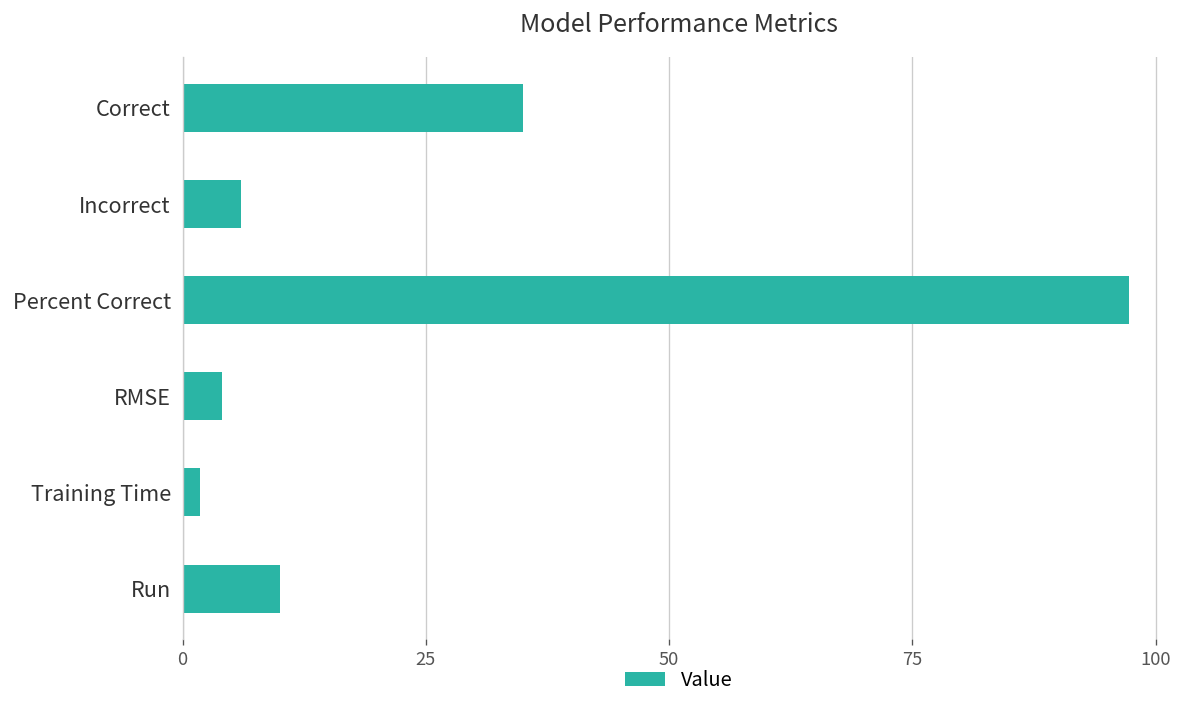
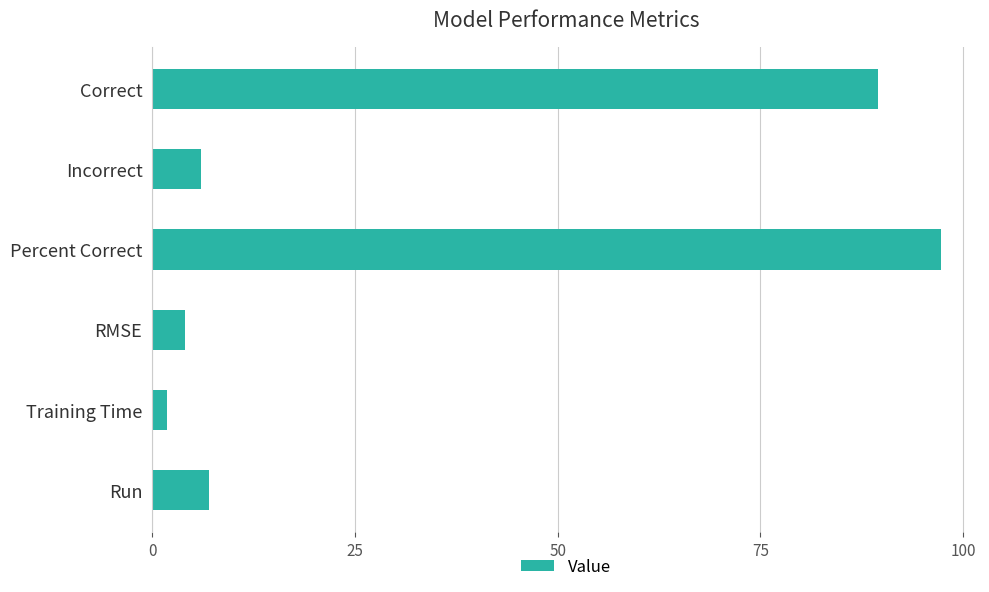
  {
-   "Correct": 35,
+   "Correct": 90,
    "Incorrect": 6,
    "Percent Correct": 97,
    "RMSE": 4,
    "Training Time": 2,
-   "Run": 10
+   "Run": 7
  }
